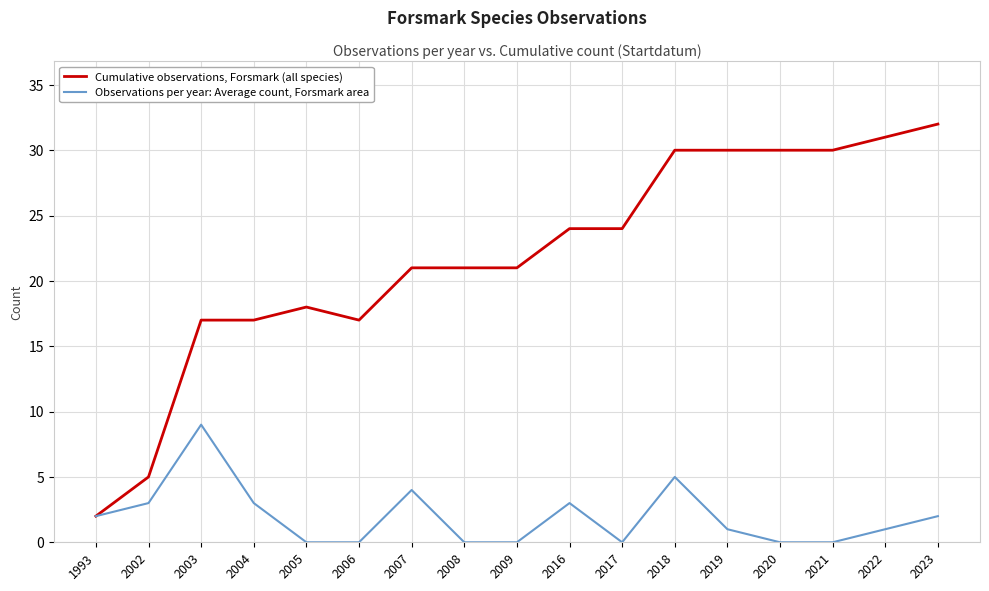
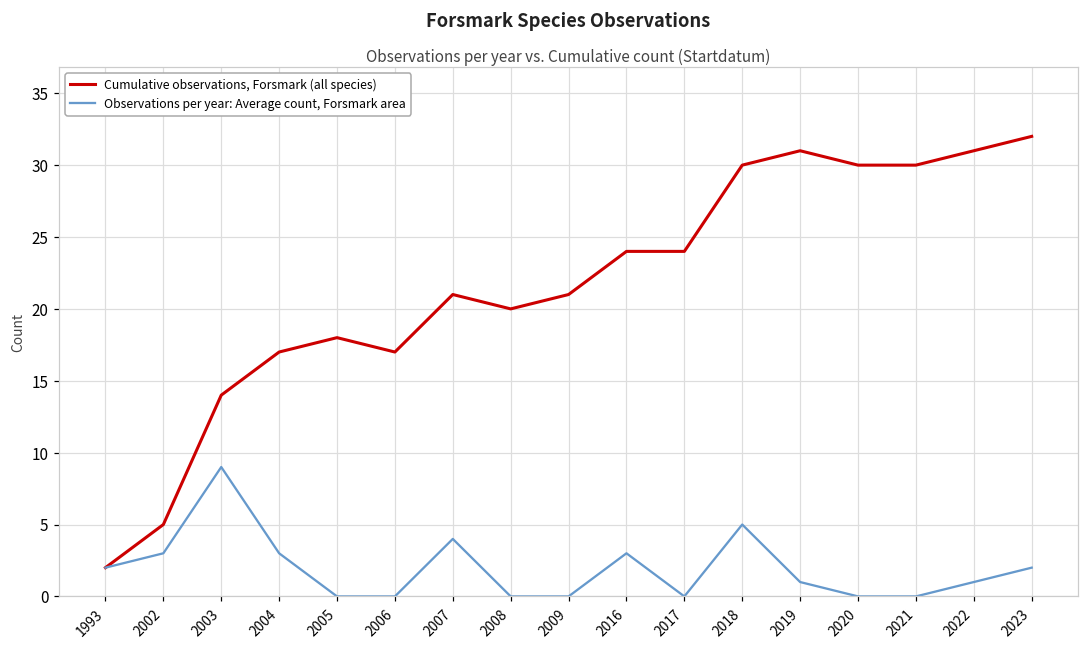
  {
    "Cumulative observations, Forsmark (all species)": {
      "2002": 5,
-     "2003": 17,
+     "2003": 14,
      "2004": 17,
      "2005": 18,
      "2006": 17,
      "2007": 21,
-     "2008": 21,
+     "2008": 20,
      "2009": 21,
      "2016": 24,
      "2017": 24,
      "2018": 30,
-     "2019": 30,
+     "2019": 31,
      "2020": 30,
      "2021": 30,
      "2022": 31,
      "2023": 32
    },
    "Observations per year: Average count, Forsmark area": {
      "2002": 3,
      "2003": 9,
      "2004": 3,
      "2005": 0,
      "2006": 0,
      "2007": 4,
      "2008": 0,
      "2009": 0,
      "2016": 3,
      "2017": 0,
      "2018": 5,
      "2019": 1,
      "2020": 0,
      "2021": 0,
      "2022": 1,
      "2023": 2
    }
  }
